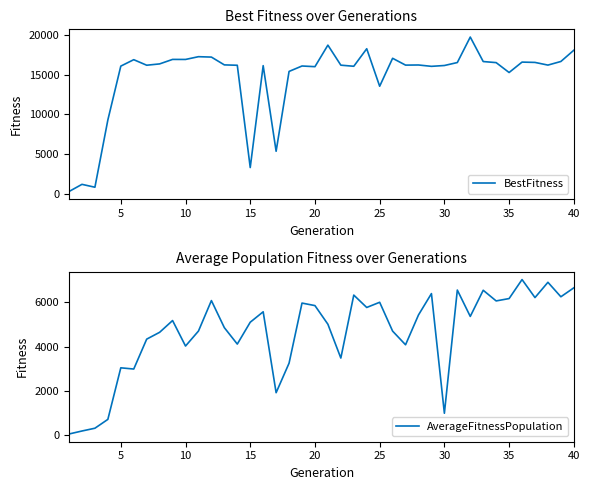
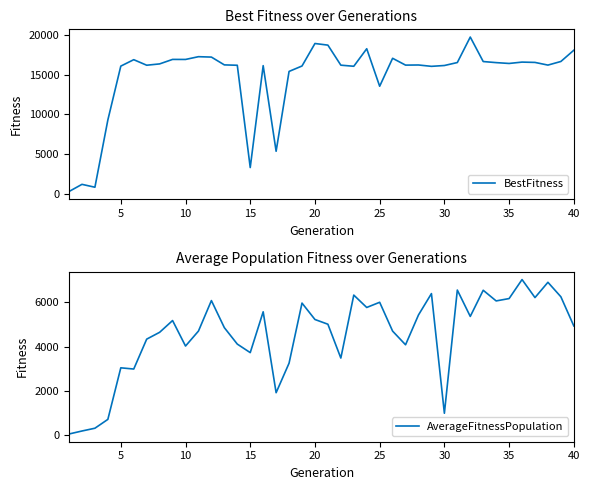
  {
    "Best Fitness over Generations": {
      "5": 16000,
      "10": 17000,
      "15": 3000,
-     "20": 16000,
+     "20": 19000,
      "25": 14000,
      "30": 16000,
-     "35": 15000,
+     "35": 16000,
      "40": 18000
    },
    "Average Population Fitness over Generations": {
      "5": 3000,
      "10": 4000,
-     "15": 5100,
-     "20": 5800,
+     "15": 3700,
+     "20": 5200,
      "25": 6000,
      "30": 1000,
      "35": 6200,
-     "40": 6600
+     "40": 4900
    }
  }
